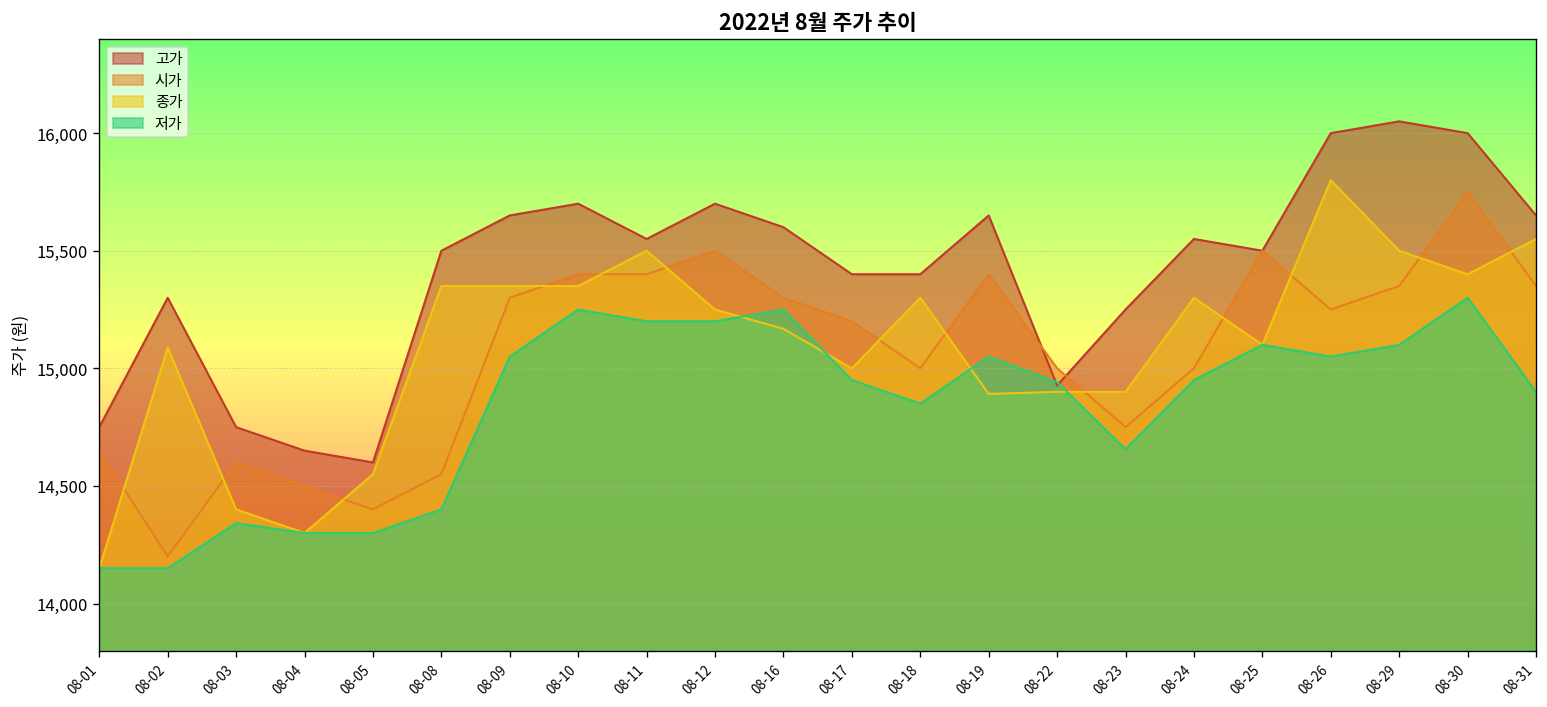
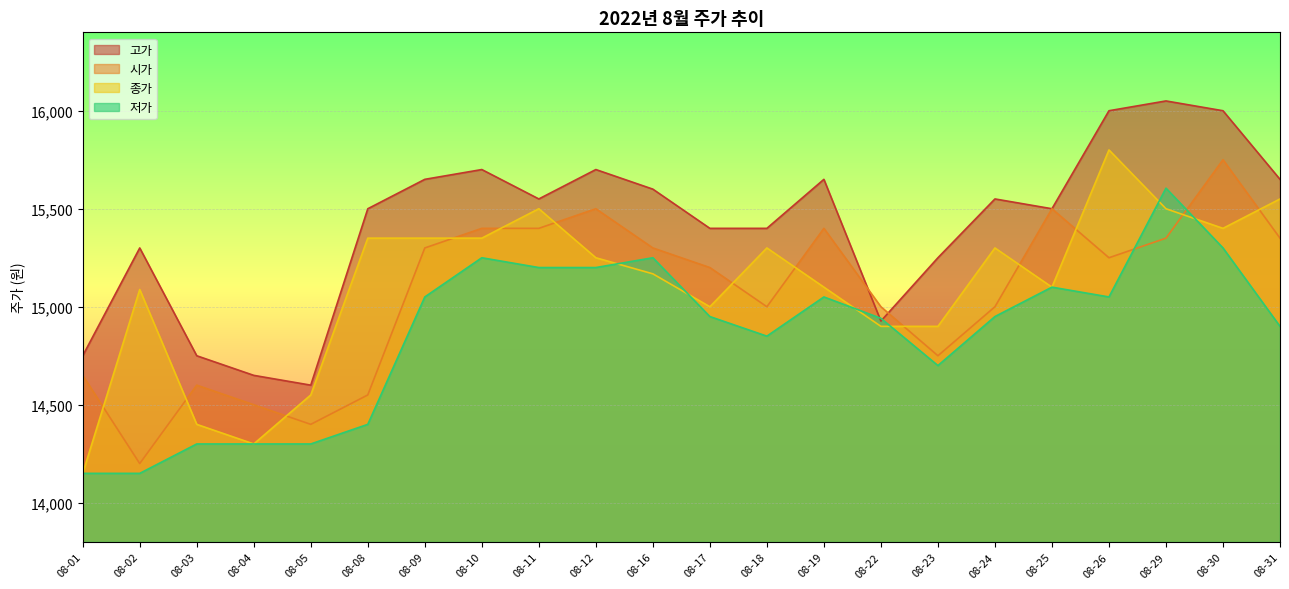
  {
    "고가": {
      "08-01": "14,750",
      "08-02": "15,300",
      "08-03": "14,750",
      "08-04": "14,650",
      "08-05": "14,600",
      "08-08": "15,500",
      "08-09": "15,650",
      "08-10": "15,700",
      "08-11": "15,550",
      "08-12": "15,700",
      "08-16": "15,600",
      "08-17": "15,400",
      "08-18": "15,400",
      "08-19": "15,650",
      "08-22": "14,930",
      "08-23": "15,250",
      "08-24": "15,550",
      "08-26": "16,000",
      "08-29": "16,050",
      "08-30": "16,000",
      "08-31": "15,650"
    },
    "시가": {
      "08-01": "14,650",
      "08-02": "14,200",
      "08-03": "14,600",
      "08-04": "14,500",
      "08-05": "14,400",
      "08-08": "14,550",
      "08-09": "15,300",
      "08-10": "15,400",
      "08-11": "15,400",
      "08-12": "15,500",
      "08-16": "15,300",
      "08-17": "15,200",
      "08-18": "15,000",
      "08-19": "15,400",
      "08-22": "15,000",
      "08-23": "14,750",
      "08-24": "15,000",
      "08-26": "15,250",
      "08-29": "15,350",
      "08-30": "15,750",
      "08-31": "15,350"
    },
    "종가": {
      "08-02": "15,090",
      "08-03": "14,400",
      "08-05": "14,550",
      "08-08": "15,350",
      "08-09": "15,350",
      "08-10": "15,350",
      "08-11": "15,500",
      "08-12": "15,250",
      "08-16": "15,170",
      "08-17": "15,000",
      "08-18": "15,300",
-     "08-19": "14,890",
+     "08-19": "15,100",
      "08-22": "14,900",
      "08-23": "14,900",
      "08-24": "15,300",
      "08-26": "15,800",
      "08-29": "15,500",
      "08-30": "15,400",
      "08-31": "15,550"
    },
    "저가": {
      "08-02": "14,150",
-     "08-03": "14,340",
+     "08-03": "14,300",
      "08-05": "14,300",
      "08-08": "14,400",
      "08-09": "15,050",
      "08-10": "15,250",
      "08-11": "15,200",
      "08-12": "15,200",
      "08-16": "15,250",
      "08-17": "14,950",
      "08-18": "14,850",
      "08-19": "15,050",
      "08-22": "14,940",
-     "08-23": "14,660",
+     "08-23": "14,700",
      "08-24": "14,950",
      "08-26": "15,050",
-     "08-29": "15,100",
+     "08-29": "15,610",
      "08-30": "15,300",
      "08-31": "14,900"
    }
  }
